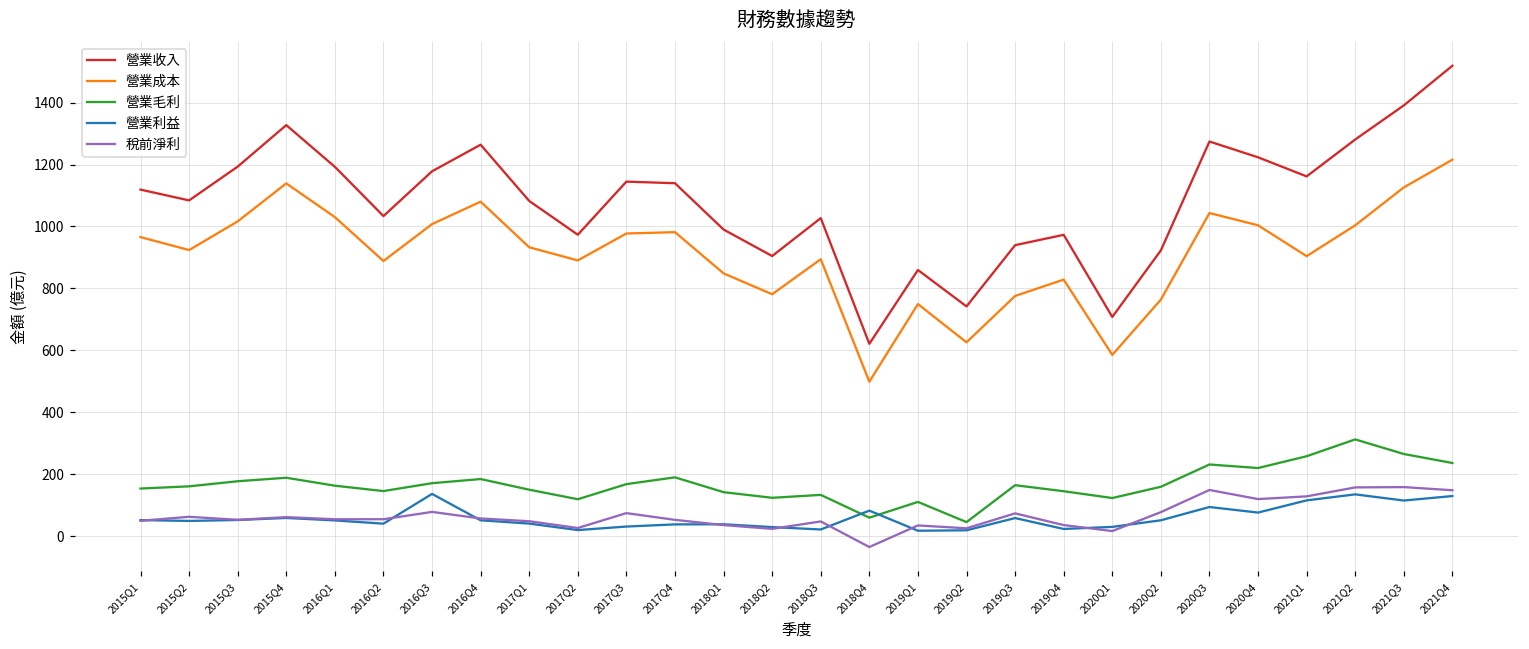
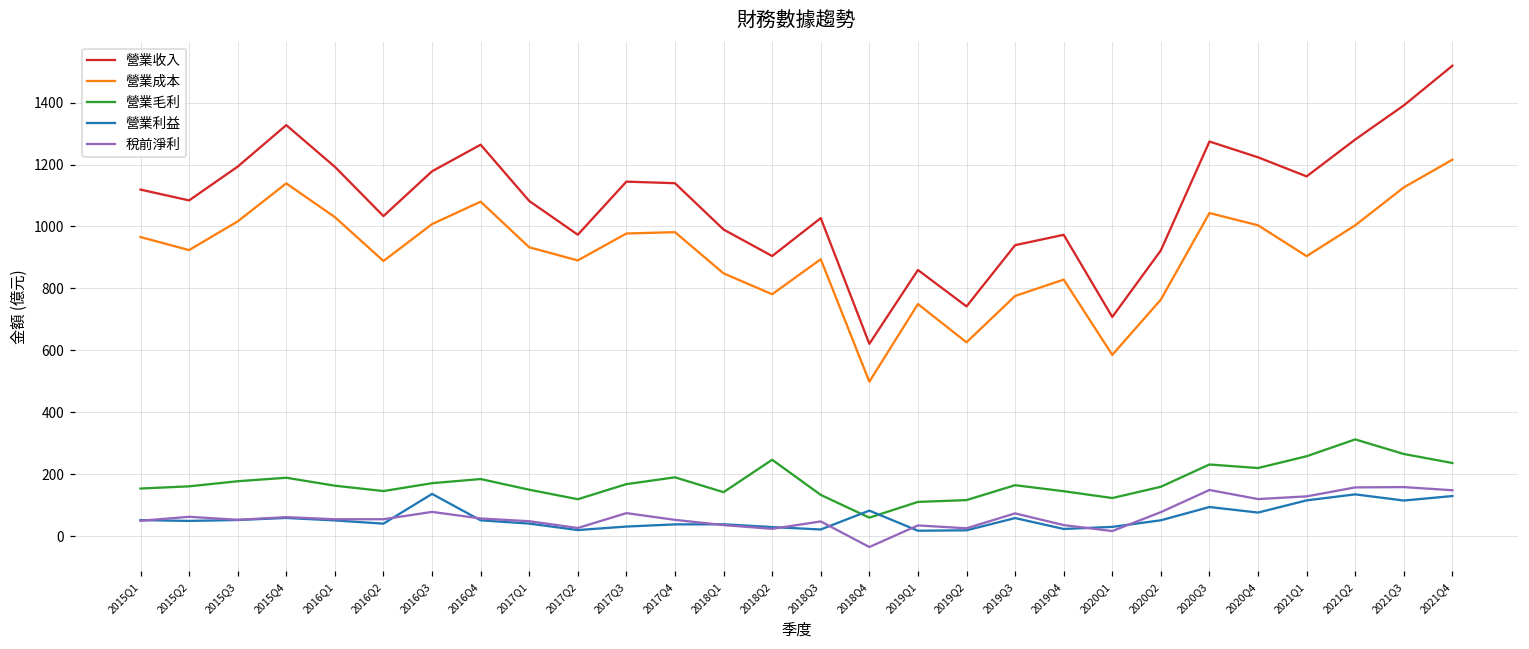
  {
    "營業收入": {
      "2015Q1": 1120,
      "2015Q2": 1080,
      "2015Q3": 1190,
      "2015Q4": 1330,
      "2016Q1": 1190,
      "2016Q2": 1030,
      "2016Q3": 1180,
      "2016Q4": 1260,
      "2017Q1": 1080,
      "2017Q2": 970,
      "2017Q3": 1140,
      "2017Q4": 1140,
      "2018Q1": 990,
      "2018Q2": 900,
      "2018Q3": 1030,
      "2018Q4": 620,
      "2019Q1": 860,
      "2019Q2": 740,
      "2019Q3": 940,
      "2019Q4": 970,
      "2020Q1": 710,
      "2020Q2": 920,
      "2020Q3": 1270,
      "2020Q4": 1220,
      "2021Q1": 1160,
      "2021Q2": 1280,
      "2021Q3": 1390,
      "2021Q4": 1520
    },
    "營業成本": {
      "2015Q1": 970,
      "2015Q2": 920,
      "2015Q3": 1020,
      "2015Q4": 1140,
      "2016Q1": 1030,
      "2016Q2": 890,
      "2016Q3": 1010,
      "2016Q4": 1080,
      "2017Q1": 930,
      "2017Q2": 890,
      "2017Q3": 980,
      "2017Q4": 980,
      "2018Q1": 850,
      "2018Q2": 780,
      "2018Q3": 890,
      "2018Q4": 500,
      "2019Q1": 750,
      "2019Q2": 630,
      "2019Q3": 780,
      "2019Q4": 830,
      "2020Q1": 580,
      "2020Q2": 760,
      "2020Q3": 1040,
      "2020Q4": 1000,
      "2021Q1": 900,
      "2021Q2": 1000,
      "2021Q3": 1130,
      "2021Q4": 1220
    },
    "營業毛利": {
      "2015Q1": 150,
      "2015Q2": 160,
      "2015Q3": 180,
      "2015Q4": 190,
      "2016Q1": 160,
      "2016Q2": 150,
      "2016Q3": 170,
      "2016Q4": 180,
      "2017Q1": 150,
      "2017Q2": 120,
      "2017Q3": 170,
      "2017Q4": 190,
      "2018Q1": 140,
-     "2018Q2": 120,
+     "2018Q2": 250,
      "2018Q3": 130,
      "2018Q4": 60,
      "2019Q1": 110,
-     "2019Q2": 40,
+     "2019Q2": 120,
      "2019Q3": 160,
      "2019Q4": 140,
      "2020Q1": 120,
      "2020Q2": 160,
      "2020Q3": 230,
      "2020Q4": 220,
      "2021Q1": 260,
      "2021Q2": 310,
      "2021Q3": 260,
      "2021Q4": 240
    },
    "營業利益": {
      "2015Q2": 50,
      "2016Q2": 40,
      "2016Q3": 140,
      "2017Q3": 30,
      "2017Q4": 40,
      "2018Q3": 20,
      "2018Q4": 80,
      "2019Q1": 20,
      "2019Q3": 60,
      "2019Q4": 20,
      "2020Q1": 30,
      "2020Q2": 50,
      "2020Q3": 90,
      "2020Q4": 80,
      "2021Q1": 120,
      "2021Q2": 130,
      "2021Q3": 110,
      "2021Q4": 130
    },
    "稅前淨利": {
      "2015Q2": 60,
      "2016Q2": 50,
      "2016Q3": 80,
      "2017Q3": 70,
      "2017Q4": 50,
      "2018Q3": 50,
      "2018Q4": -40,
      "2019Q1": 30,
      "2019Q3": 70,
      "2019Q4": 40,
      "2020Q1": 20,
      "2020Q2": 80,
      "2020Q3": 150,
      "2020Q4": 120,
      "2021Q1": 130,
      "2021Q2": 160,
      "2021Q3": 160,
      "2021Q4": 150
    }
  }
